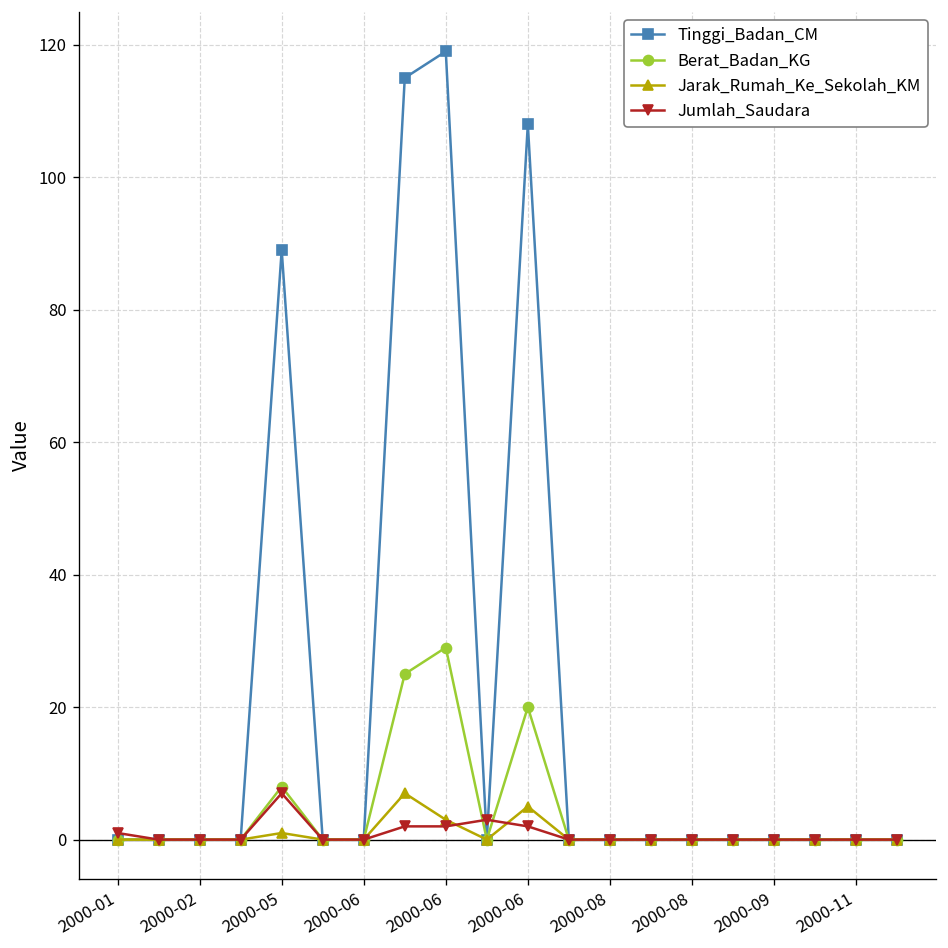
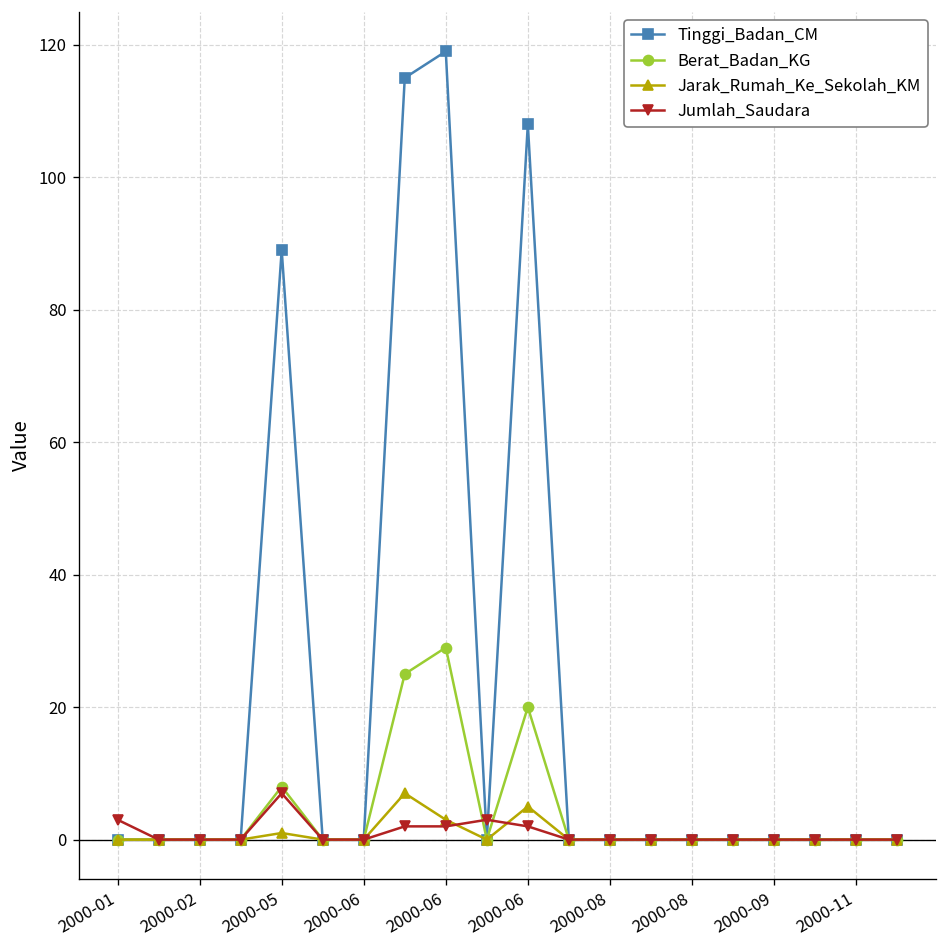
  {
    "Tinggi_Badan_CM": {
      "2000-05": 89
    },
    "Berat_Badan_KG": {
      "2000-05": 8
    },
    "Jarak_Rumah_Ke_Sekolah_KM": {
      "2000-05": 1
    },
    "Jumlah_Saudara": {
-     "2000-01": 1,
+     "2000-01": 3,
      "2000-05": 7
    }
  }
